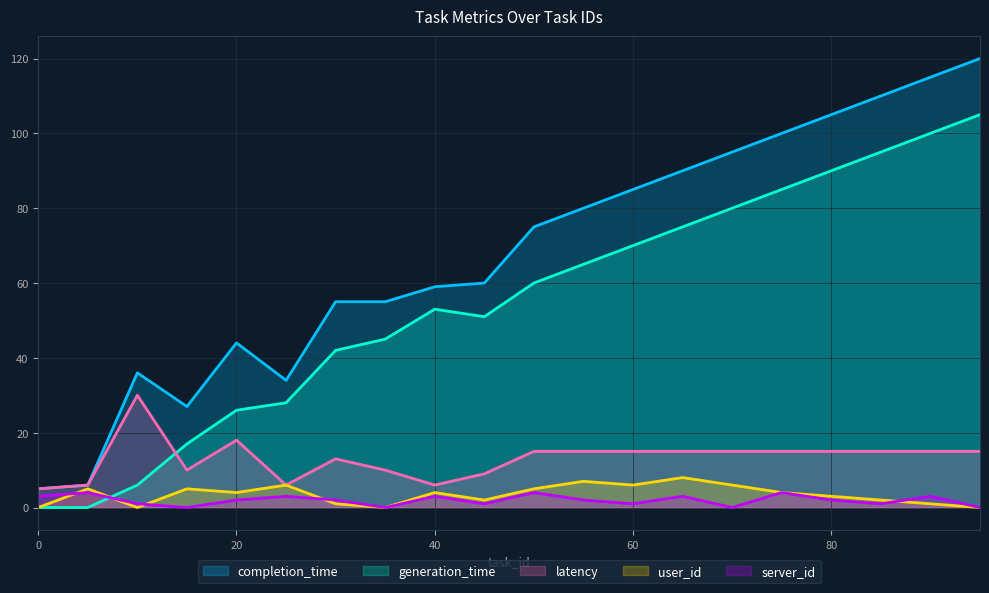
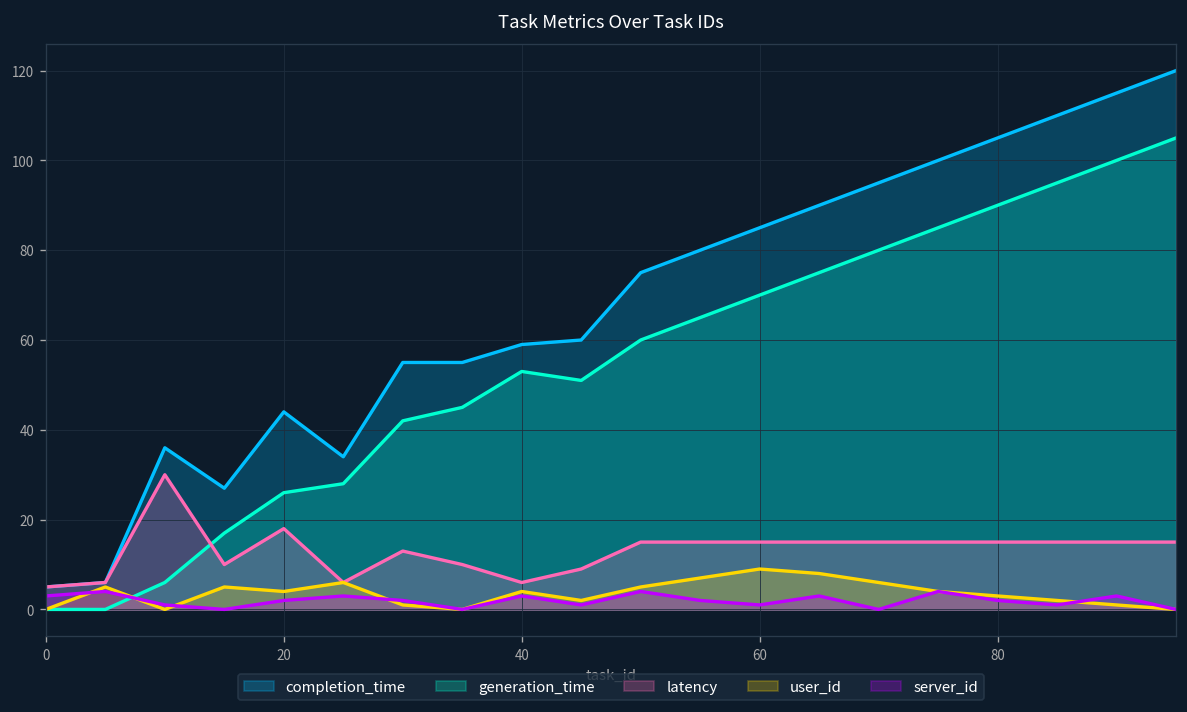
  {
    "user_id": {
      "20": 4,
      "40": 4,
-     "60": 6,
+     "60": 9,
      "80": 3
    }
  }
